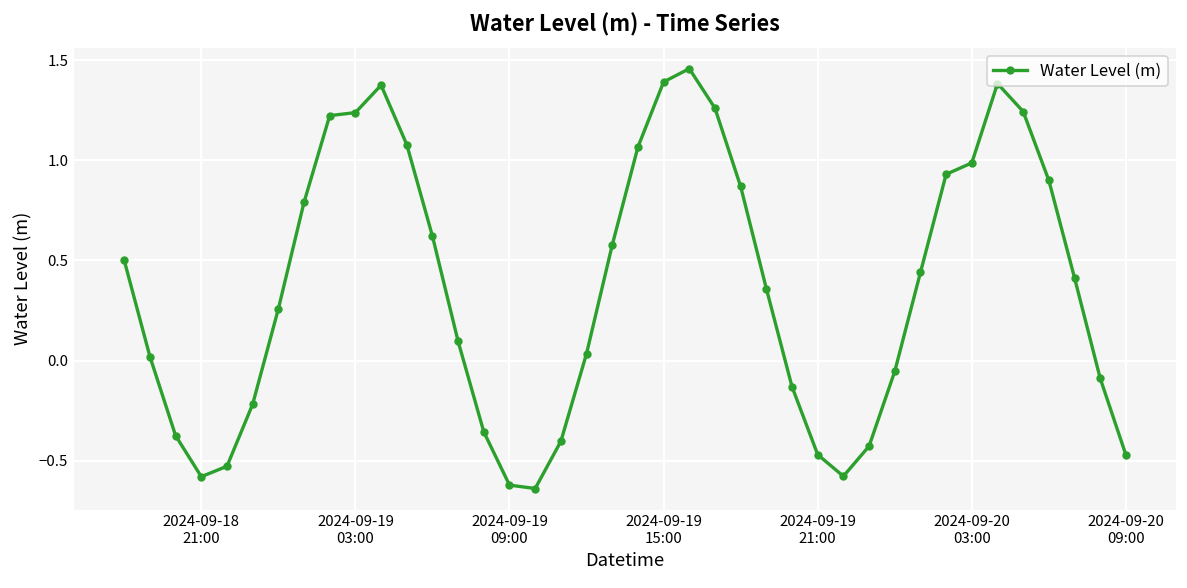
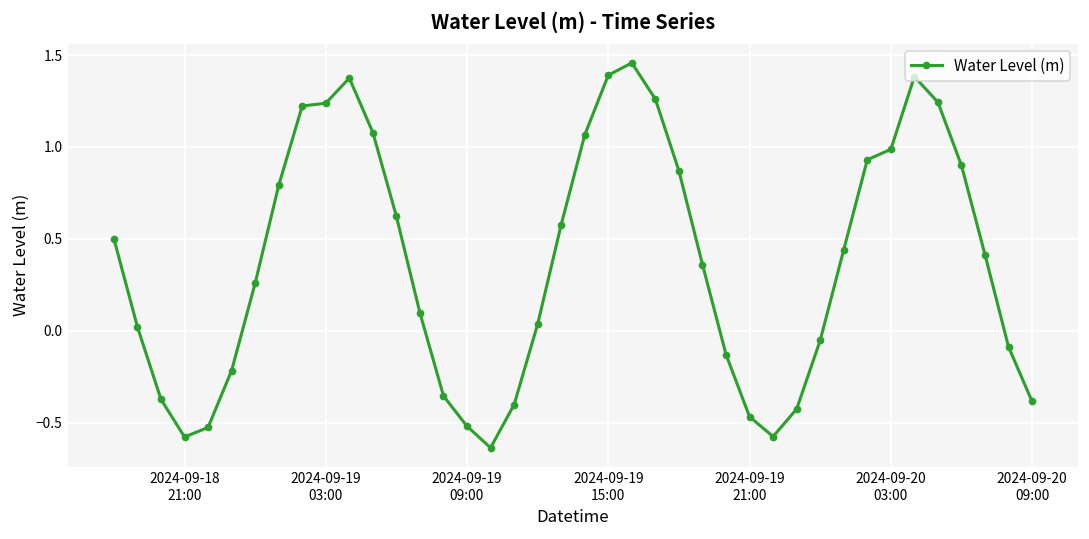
  {
    "2024-09-18 21:00": -0.58,
    "2024-09-19 03:00": 1.24,
-   "2024-09-19 09:00": -0.62,
+   "2024-09-19 09:00": -0.52,
    "2024-09-19 15:00": 1.39,
    "2024-09-19 21:00": -0.47,
    "2024-09-20 03:00": 0.99,
-   "2024-09-20 09:00": -0.47
+   "2024-09-20 09:00": -0.39
  }
